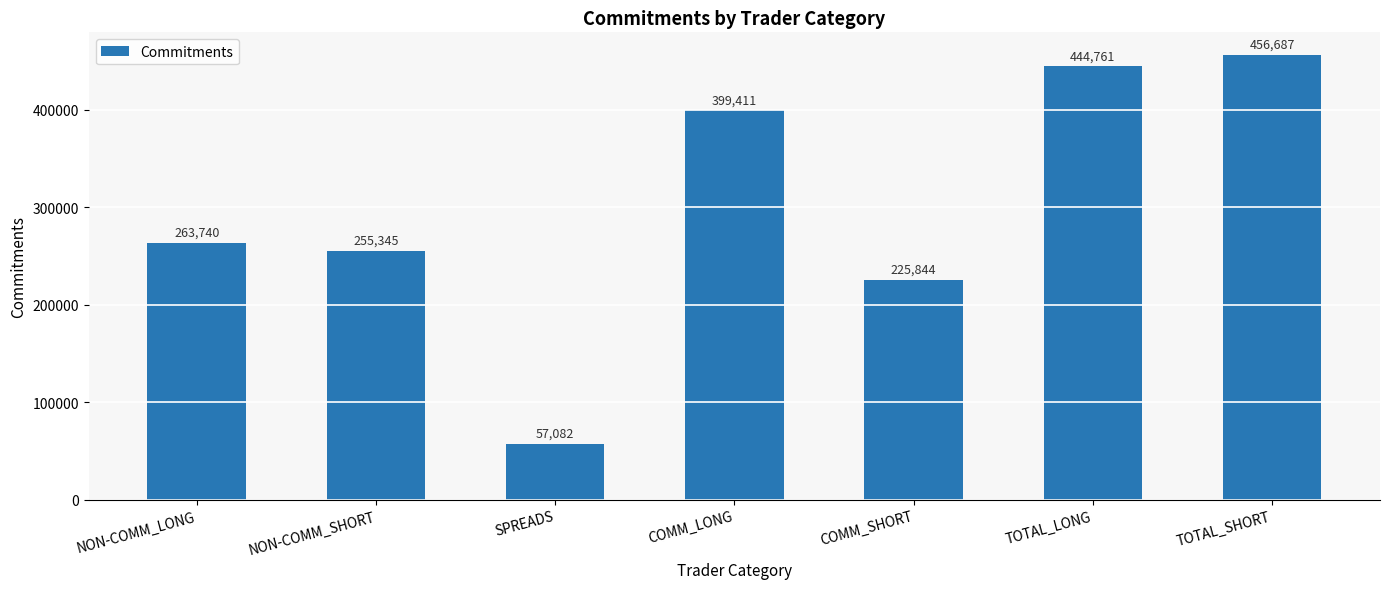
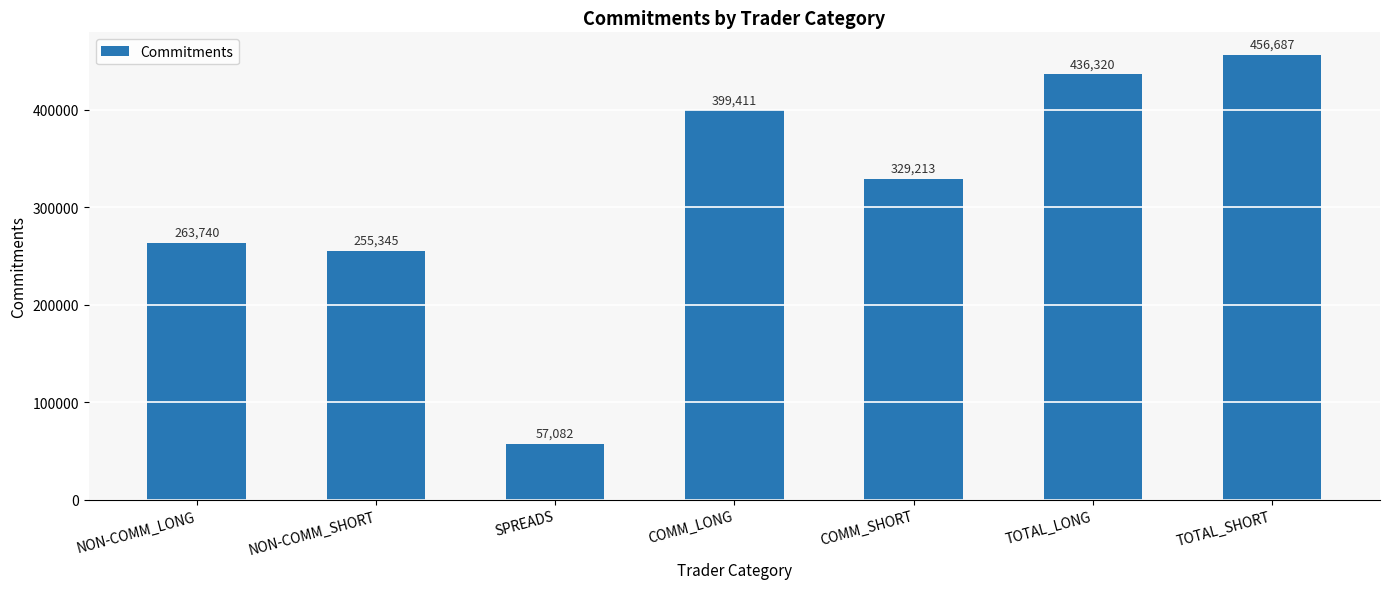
  {
    "NON-COMM_LONG": "263,740",
    "NON-COMM_SHORT": "255,345",
    "SPREADS": "57,082",
    "COMM_LONG": "399,411",
-   "COMM_SHORT": "225,844",
-   "TOTAL_LONG": "444,761",
+   "COMM_SHORT": "329,213",
+   "TOTAL_LONG": "436,320",
    "TOTAL_SHORT": "456,687"
  }
